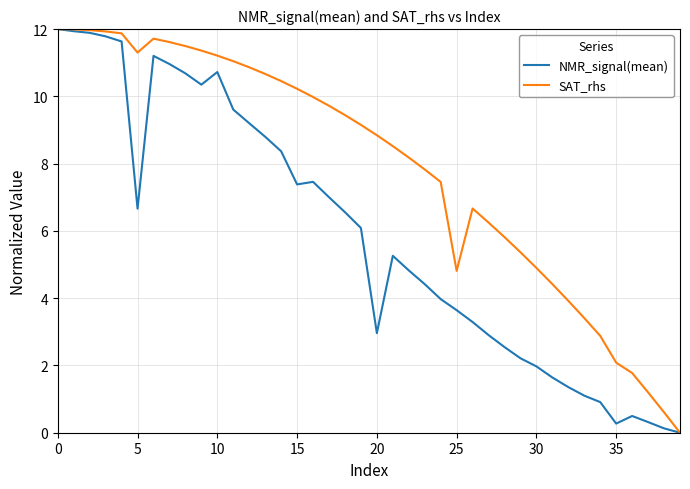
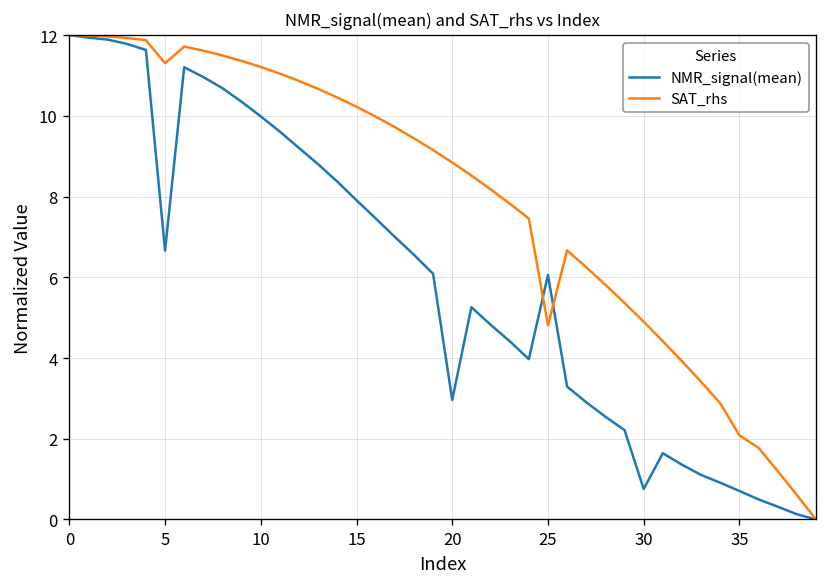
  {
    "NMR_signal(mean)": {
      "5": 6.7,
-     "10": 10.7,
-     "15": 7.4,
+     "10": 10.0,
+     "15": 7.9,
      "20": 3.0,
-     "25": 3.6,
-     "30": 2.0,
-     "35": 0.3
+     "25": 6.1,
+     "30": 0.8,
+     "35": 0.7
    },
    "SAT_rhs": {
      "5": 11.3,
      "10": 11.2,
      "15": 10.2,
      "20": 8.8,
      "25": 4.8,
      "30": 4.9,
      "35": 2.1
    }
  }
